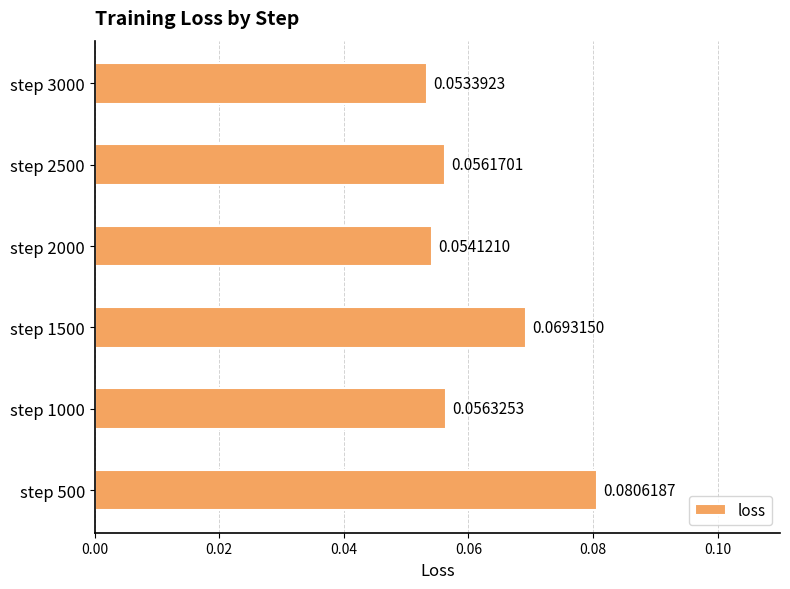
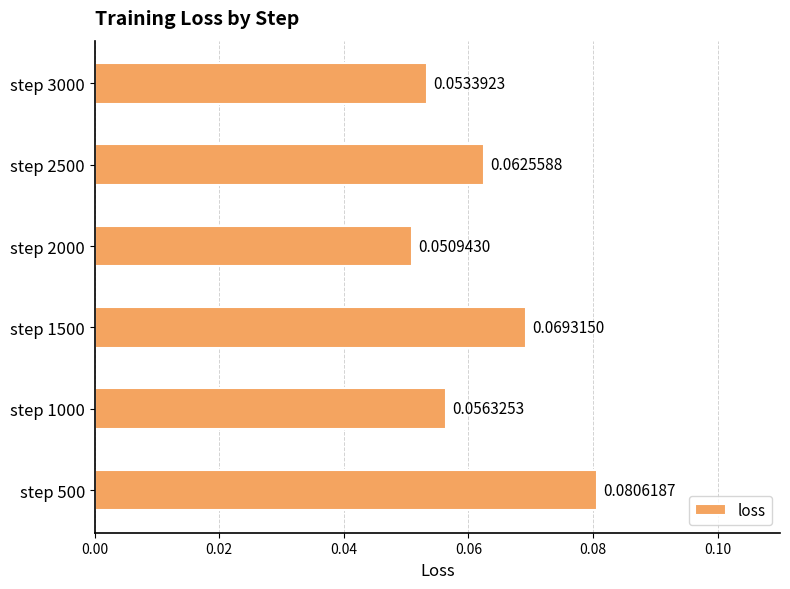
  {
    "step 3000": 0.0533923,
-   "step 2500": 0.0561701,
-   "step 2000": 0.0541210,
+   "step 2500": 0.0625588,
+   "step 2000": 0.0509430,
    "step 1500": 0.0693150,
    "step 1000": 0.0563253,
    "step 500": 0.0806187
  }
